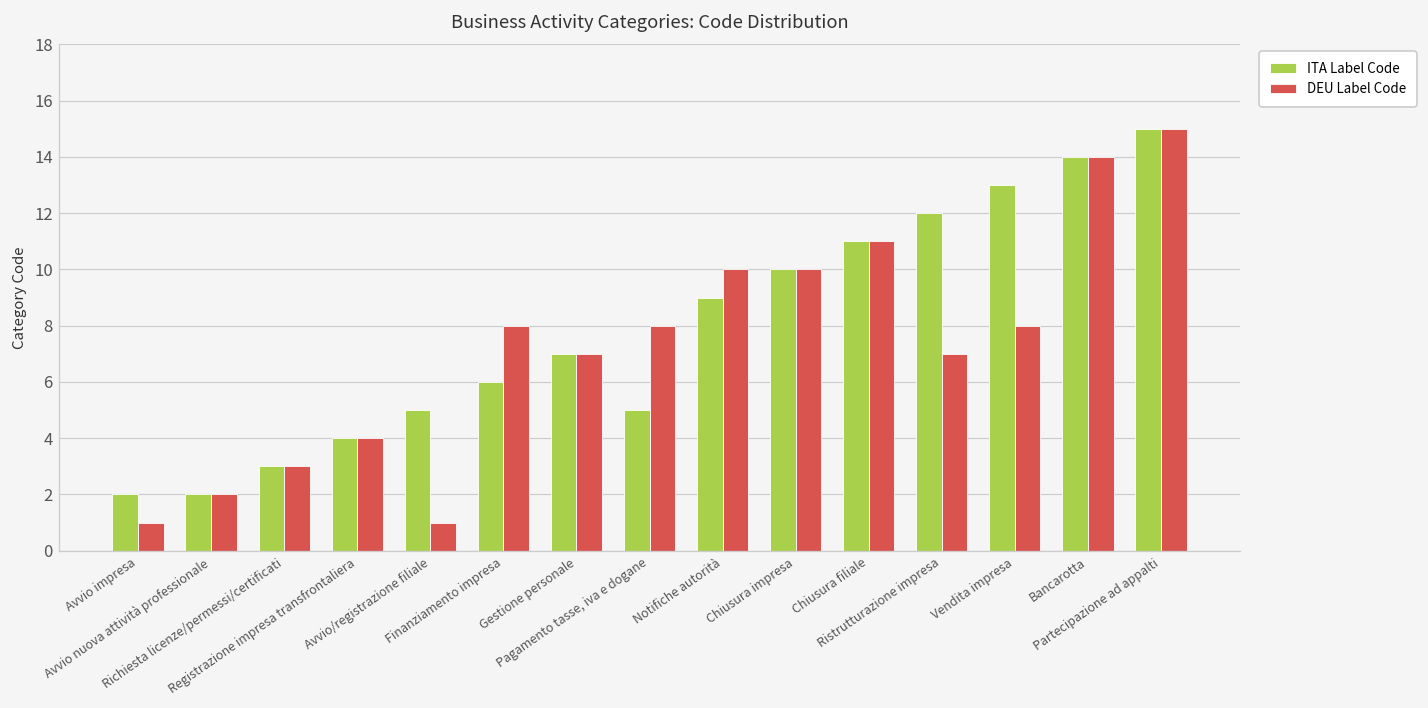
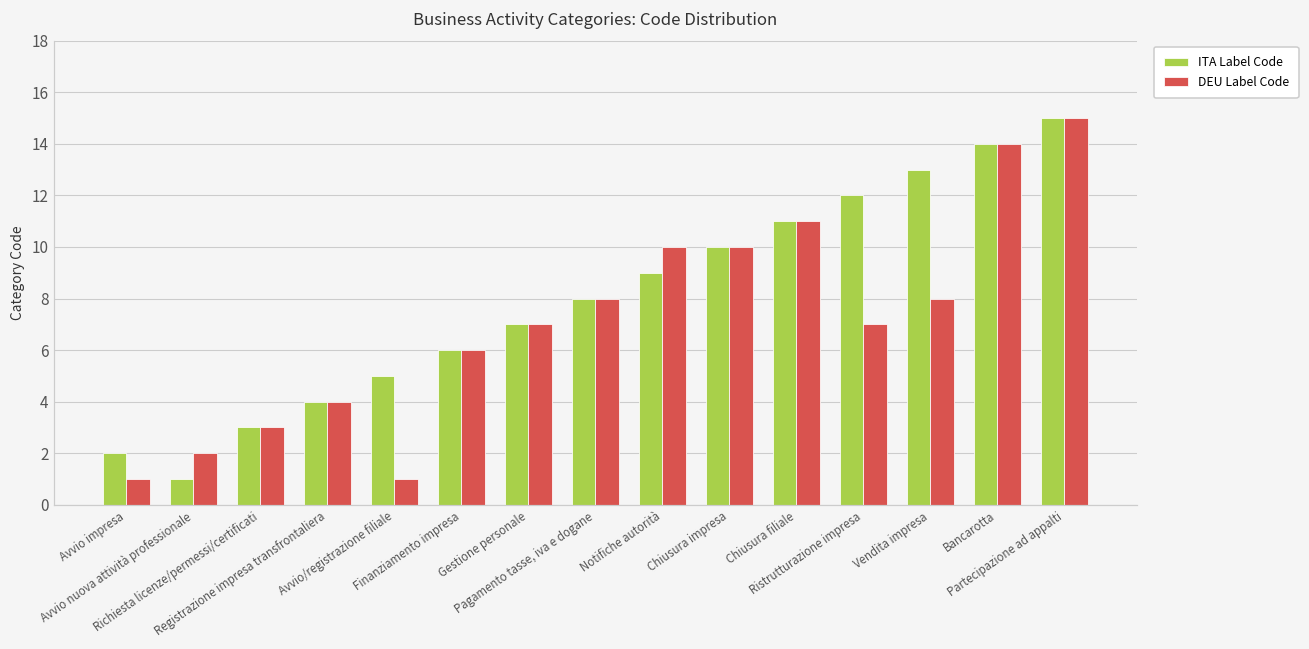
  {
    "ITA Label Code": {
      "Avvio impresa": 2,
-     "Avvio nuova attività professionale": 2,
+     "Avvio nuova attività professionale": 1,
      "Richiesta licenze/permessi/certificati": 3,
      "Registrazione impresa transfrontaliera": 4,
      "Avvio/registrazione filiale": 5,
      "Finanziamento impresa": 6,
      "Gestione personale": 7,
-     "Pagamento tasse, iva e dogane": 5,
+     "Pagamento tasse, iva e dogane": 8,
      "Notifiche autorità": 9,
      "Chiusura impresa": 10,
      "Chiusura filiale": 11,
      "Ristrutturazione impresa": 12,
      "Vendita impresa": 13,
      "Bancarotta": 14,
      "Partecipazione ad appalti": 15
    },
    "DEU Label Code": {
      "Avvio impresa": 1,
      "Avvio nuova attività professionale": 2,
      "Richiesta licenze/permessi/certificati": 3,
      "Registrazione impresa transfrontaliera": 4,
      "Avvio/registrazione filiale": 1,
-     "Finanziamento impresa": 8,
+     "Finanziamento impresa": 6,
      "Gestione personale": 7,
      "Pagamento tasse, iva e dogane": 8,
      "Notifiche autorità": 10,
      "Chiusura impresa": 10,
      "Chiusura filiale": 11,
      "Ristrutturazione impresa": 7,
      "Vendita impresa": 8,
      "Bancarotta": 14,
      "Partecipazione ad appalti": 15
    }
  }
